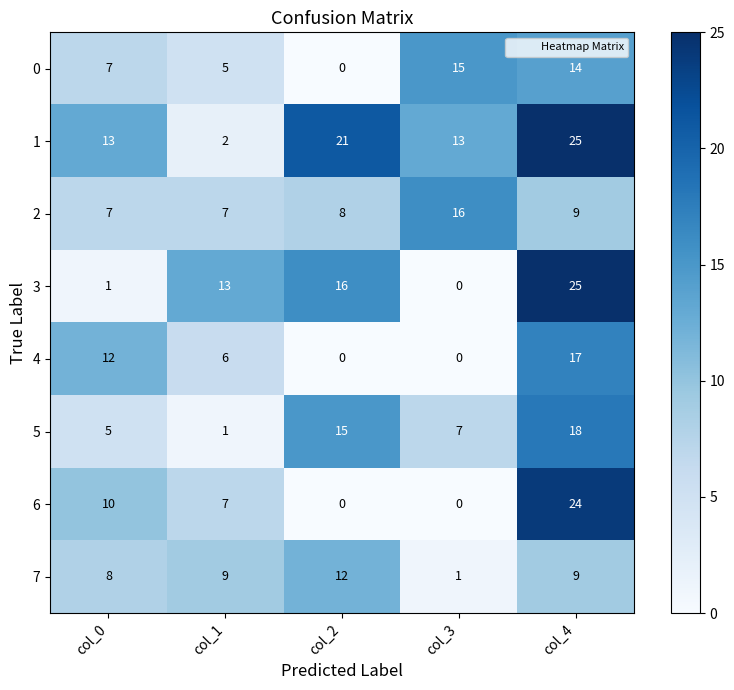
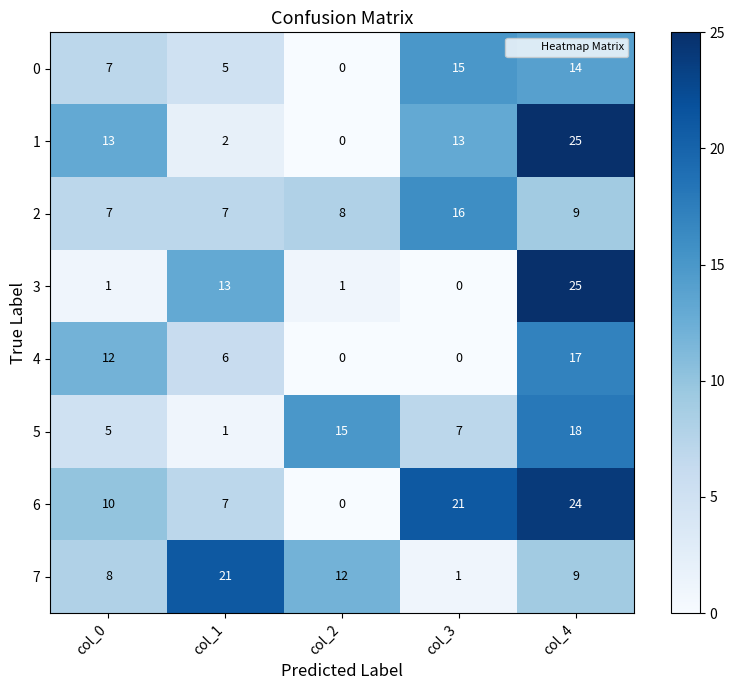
  {
    "0": {
      "col_0": 7,
      "col_1": 5,
      "col_2": 0,
      "col_3": 15,
      "col_4": 14
    },
    "1": {
      "col_0": 13,
      "col_1": 2,
-     "col_2": 21,
+     "col_2": 0,
      "col_3": 13,
      "col_4": 25
    },
    "2": {
      "col_0": 7,
      "col_1": 7,
      "col_2": 8,
      "col_3": 16,
      "col_4": 9
    },
    "3": {
      "col_0": 1,
      "col_1": 13,
-     "col_2": 16,
+     "col_2": 1,
      "col_3": 0,
      "col_4": 25
    },
    "4": {
      "col_0": 12,
      "col_1": 6,
      "col_2": 0,
      "col_3": 0,
      "col_4": 17
    },
    "5": {
      "col_0": 5,
      "col_1": 1,
      "col_2": 15,
      "col_3": 7,
      "col_4": 18
    },
    "6": {
      "col_0": 10,
      "col_1": 7,
      "col_2": 0,
-     "col_3": 0,
+     "col_3": 21,
      "col_4": 24
    },
    "7": {
      "col_0": 8,
-     "col_1": 9,
+     "col_1": 21,
      "col_2": 12,
      "col_3": 1,
      "col_4": 9
    }
  }
